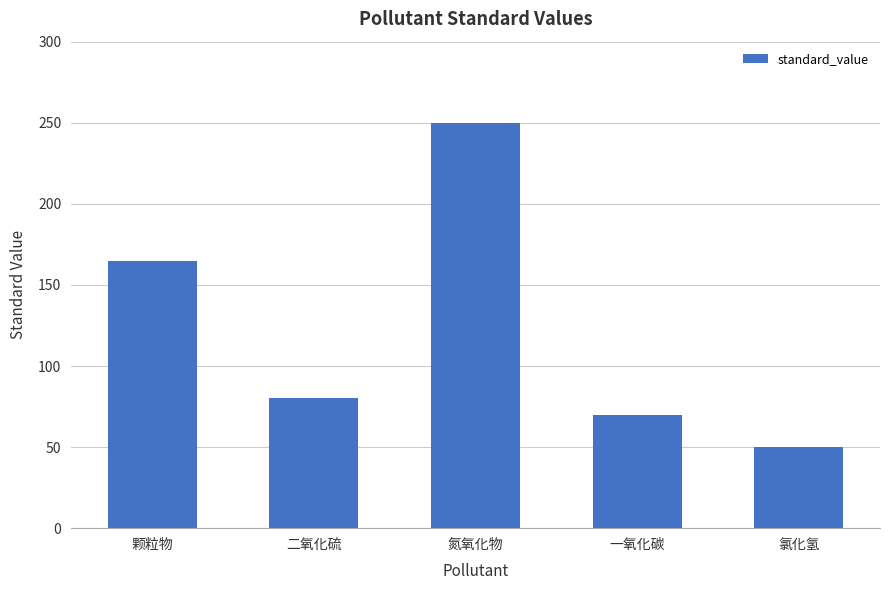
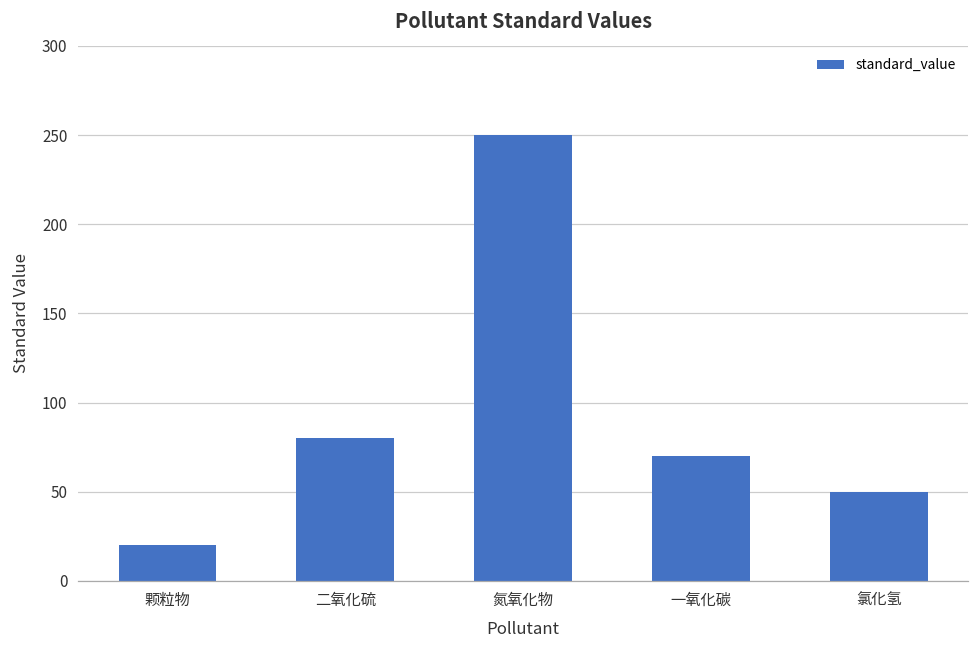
  {
-   "颗粒物": 165,
+   "颗粒物": 20,
    "二氧化硫": 80,
    "氮氧化物": 250,
    "一氧化碳": 70,
    "氯化氢": 50
  }
